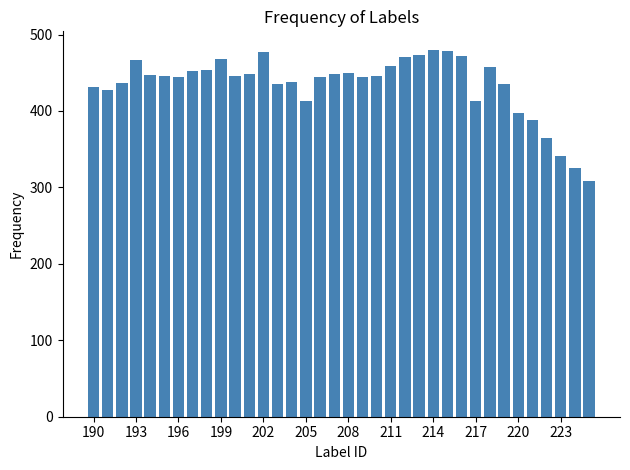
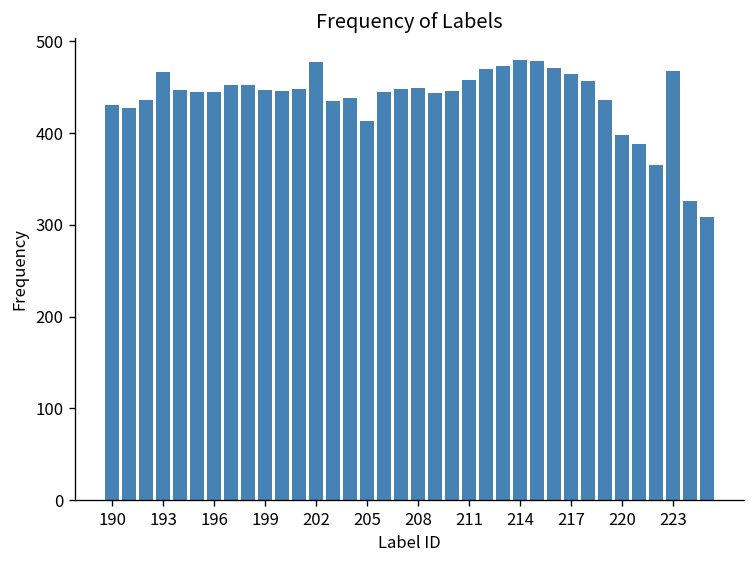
  {
    "190": 430,
    "193": 470,
    "196": 440,
-   "199": 470,
+   "199": 450,
    "202": 480,
    "205": 410,
    "208": 450,
    "211": 460,
    "214": 480,
-   "217": 410,
+   "217": 460,
    "220": 400,
-   "223": 340
+   "223": 470
  }
